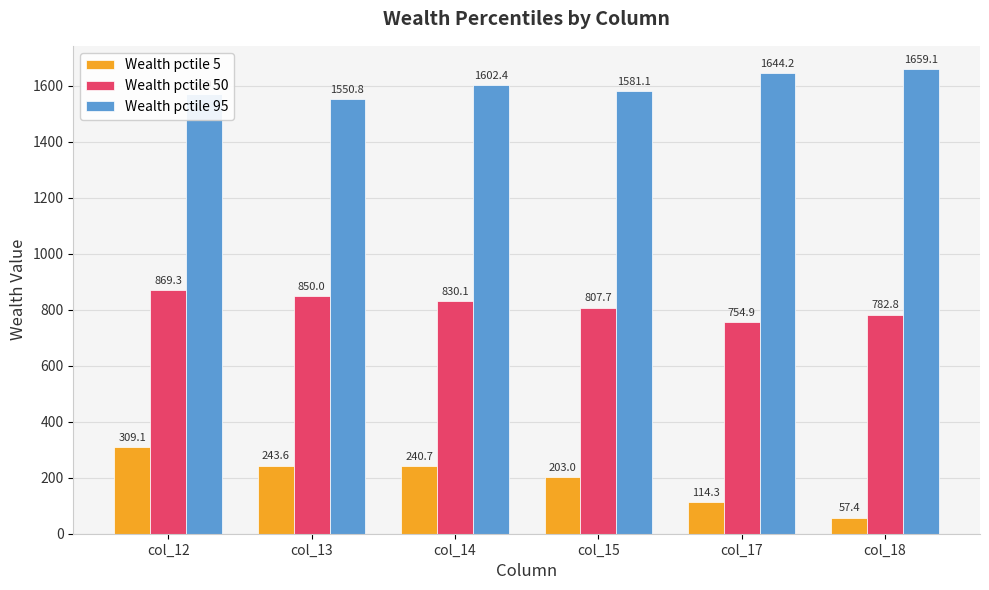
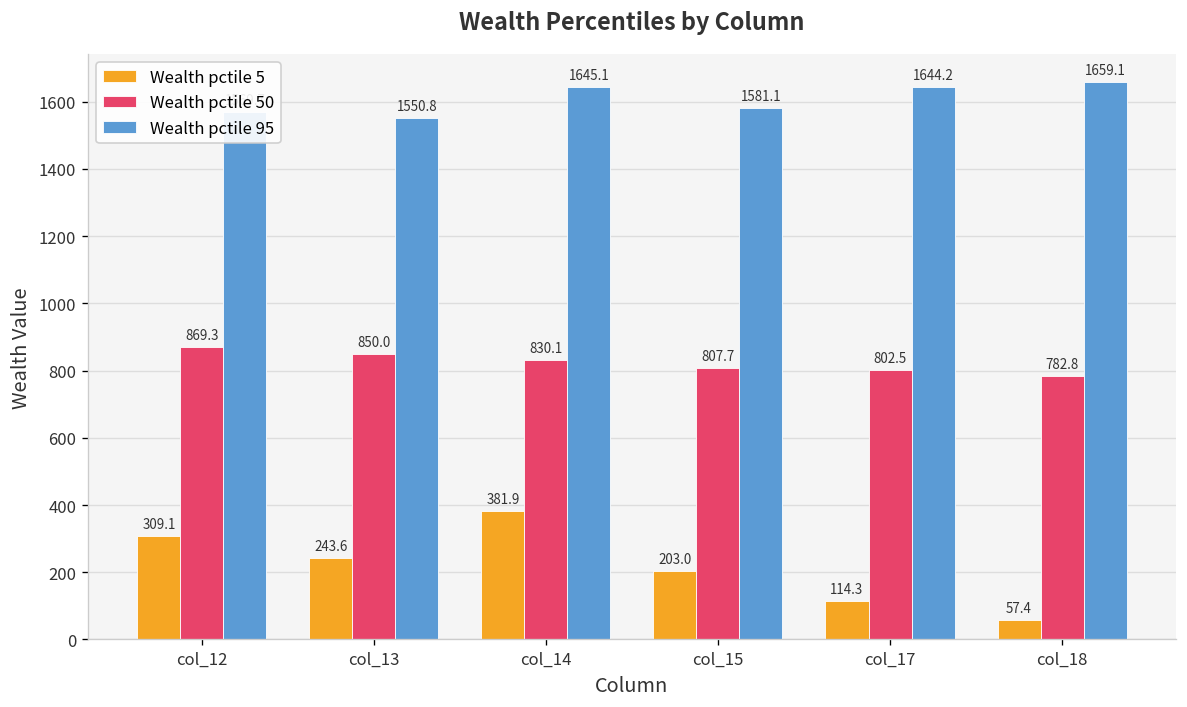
  {
    "Wealth pctile 5": {
      "col_12": 309.1,
      "col_13": 243.6,
-     "col_14": 240.7,
+     "col_14": 381.9,
      "col_15": 203.0,
      "col_17": 114.3,
      "col_18": 57.4
    },
    "Wealth pctile 50": {
      "col_12": 869.3,
      "col_13": 850.0,
      "col_14": 830.1,
      "col_15": 807.7,
-     "col_17": 754.9,
+     "col_17": 802.5,
      "col_18": 782.8
    },
    "Wealth pctile 95": {
      "col_13": 1550.8,
-     "col_14": 1602.4,
+     "col_14": 1645.1,
      "col_15": 1581.1,
      "col_17": 1644.2,
      "col_18": 1659.1
    }
  }
